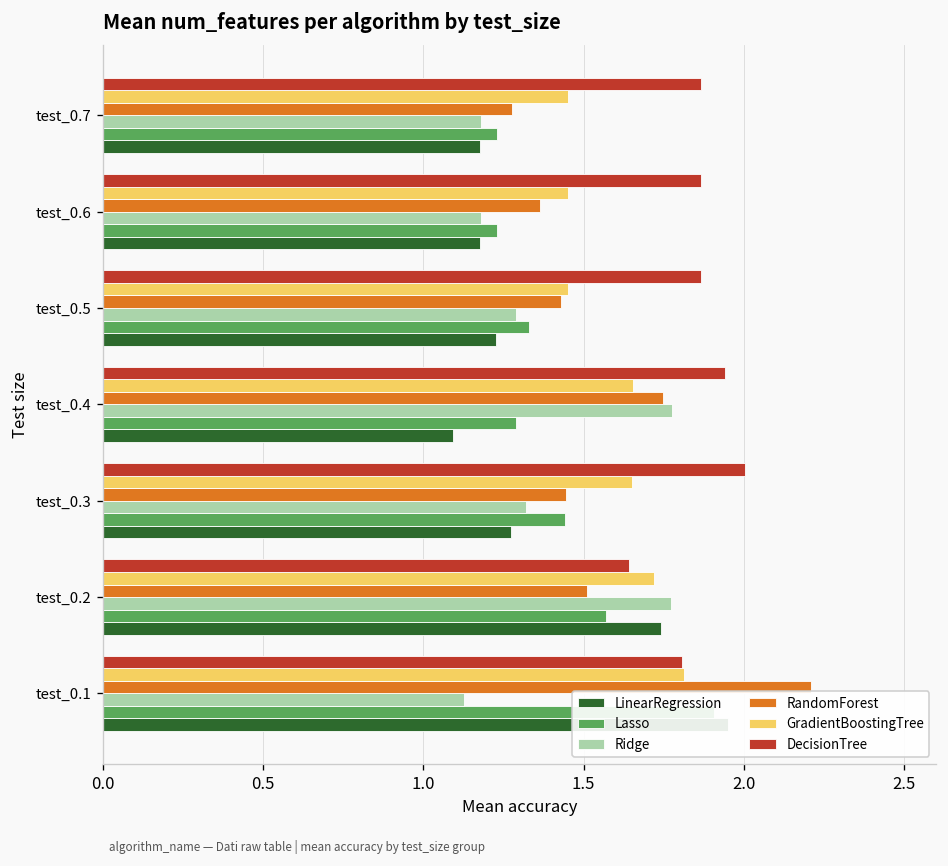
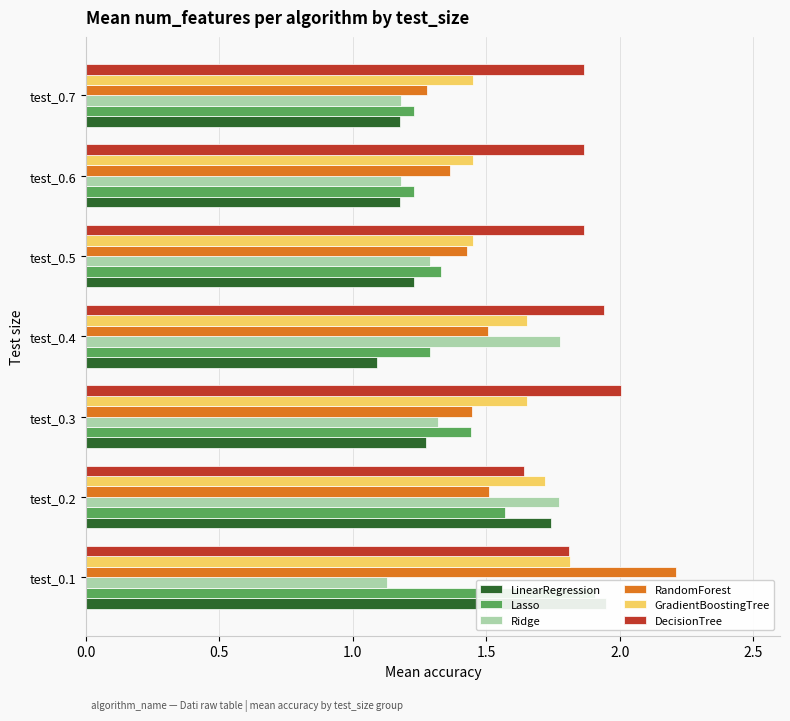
  {
    "LinearRegression": {
      "test_0.7": 1.18,
      "test_0.6": 1.18,
      "test_0.5": 1.23,
      "test_0.4": 1.09,
      "test_0.3": 1.27,
      "test_0.2": 1.74
    },
    "Lasso": {
      "test_0.7": 1.23,
      "test_0.6": 1.23,
      "test_0.5": 1.33,
      "test_0.4": 1.29,
      "test_0.3": 1.44,
      "test_0.2": 1.57
    },
    "Ridge": {
      "test_0.7": 1.18,
      "test_0.6": 1.18,
      "test_0.5": 1.29,
      "test_0.4": 1.77,
      "test_0.3": 1.32,
      "test_0.2": 1.77,
      "test_0.1": 1.13
    },
    "RandomForest": {
      "test_0.7": 1.28,
      "test_0.6": 1.36,
      "test_0.5": 1.43,
-     "test_0.4": 1.75,
+     "test_0.4": 1.50,
      "test_0.3": 1.44,
      "test_0.2": 1.51,
      "test_0.1": 2.21
    },
    "GradientBoostingTree": {
      "test_0.7": 1.45,
      "test_0.6": 1.45,
      "test_0.5": 1.45,
      "test_0.4": 1.65,
      "test_0.3": 1.65,
      "test_0.2": 1.72,
      "test_0.1": 1.81
    },
    "DecisionTree": {
      "test_0.7": 1.87,
      "test_0.6": 1.87,
      "test_0.5": 1.87,
      "test_0.4": 1.94,
      "test_0.3": 2.01,
      "test_0.2": 1.64,
      "test_0.1": 1.81
    }
  }
